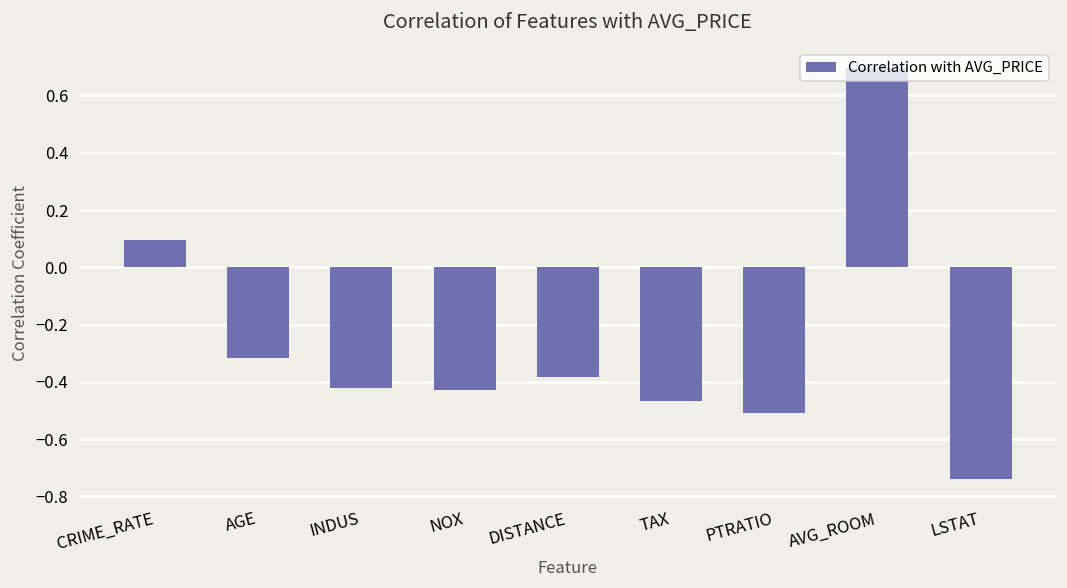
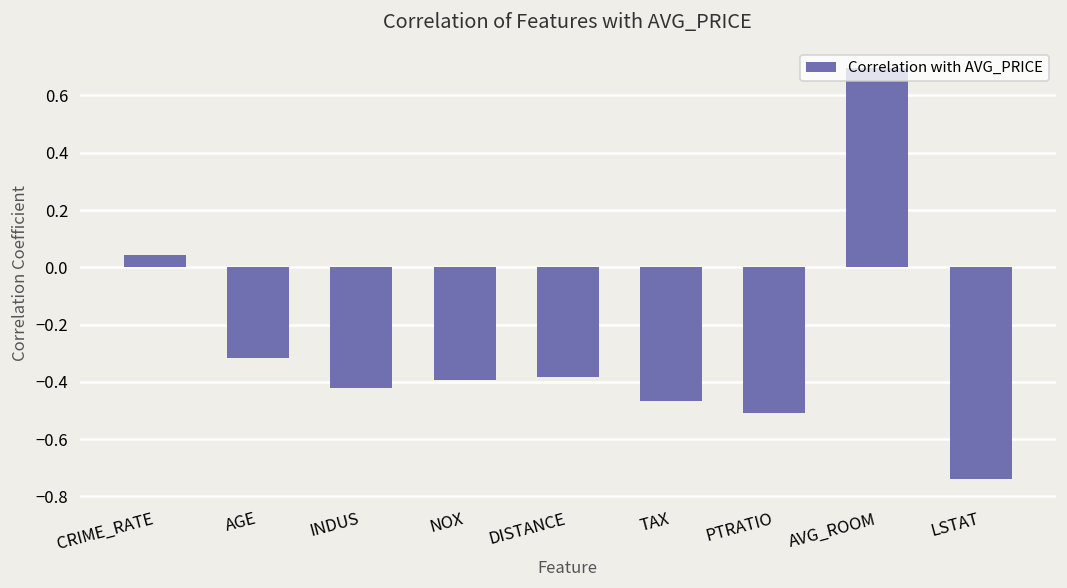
  {
-   "CRIME_RATE": 0.10,
+   "CRIME_RATE": 0.04,
    "AGE": -0.32,
    "INDUS": -0.42,
-   "NOX": -0.43,
+   "NOX": -0.39,
    "DISTANCE": -0.38,
    "TAX": -0.47,
    "PTRATIO": -0.51,
    "LSTAT": -0.74
  }
